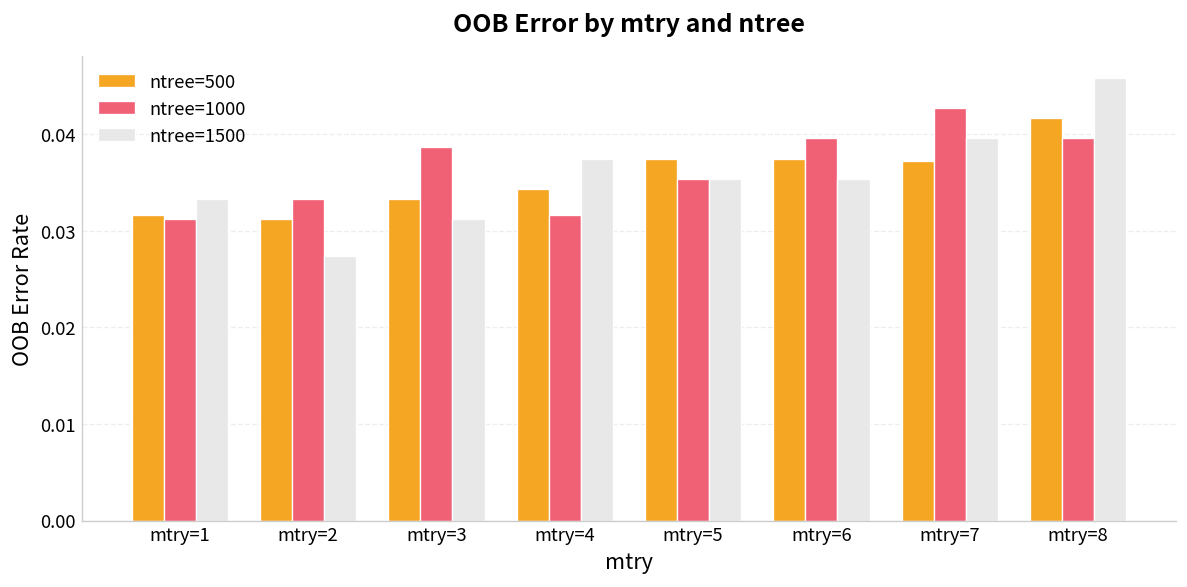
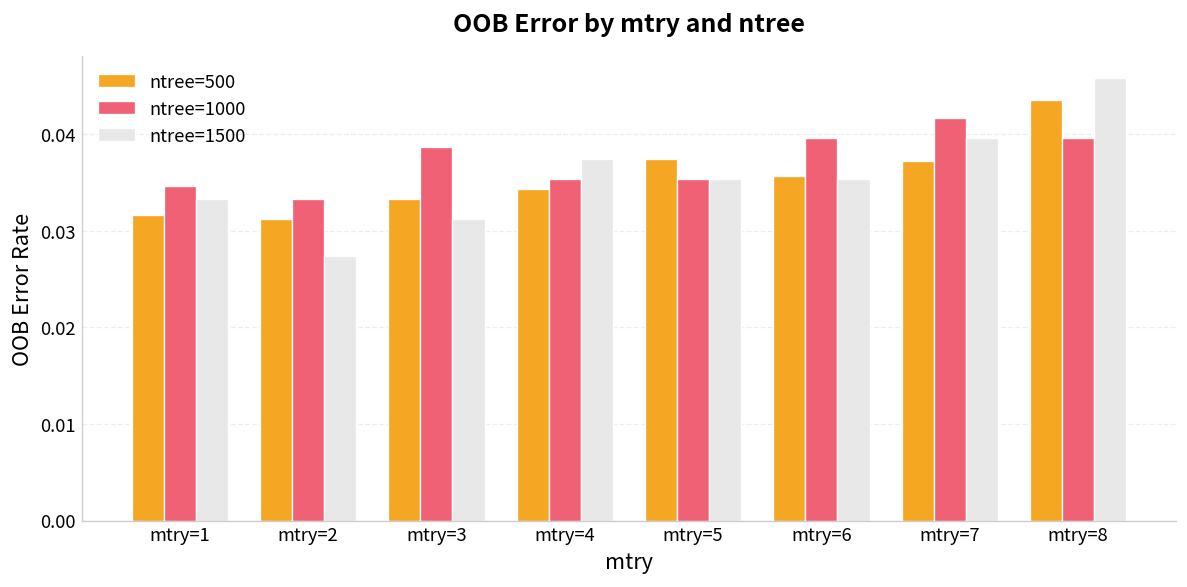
  {
    "ntree=500": {
      "mtry=1": 0.032,
      "mtry=2": 0.031,
      "mtry=3": 0.033,
      "mtry=4": 0.034,
      "mtry=5": 0.038,
-     "mtry=6": 0.038,
+     "mtry=6": 0.036,
      "mtry=7": 0.037,
-     "mtry=8": 0.042
+     "mtry=8": 0.044
    },
    "ntree=1000": {
-     "mtry=1": 0.031,
+     "mtry=1": 0.035,
      "mtry=2": 0.033,
      "mtry=3": 0.039,
-     "mtry=4": 0.032,
+     "mtry=4": 0.035,
      "mtry=5": 0.035,
      "mtry=6": 0.040,
-     "mtry=7": 0.043,
+     "mtry=7": 0.042,
      "mtry=8": 0.040
    },
    "ntree=1500": {
      "mtry=1": 0.033,
      "mtry=2": 0.027,
      "mtry=3": 0.031,
      "mtry=4": 0.038,
      "mtry=5": 0.035,
      "mtry=6": 0.035,
      "mtry=7": 0.040,
      "mtry=8": 0.046
    }
  }
